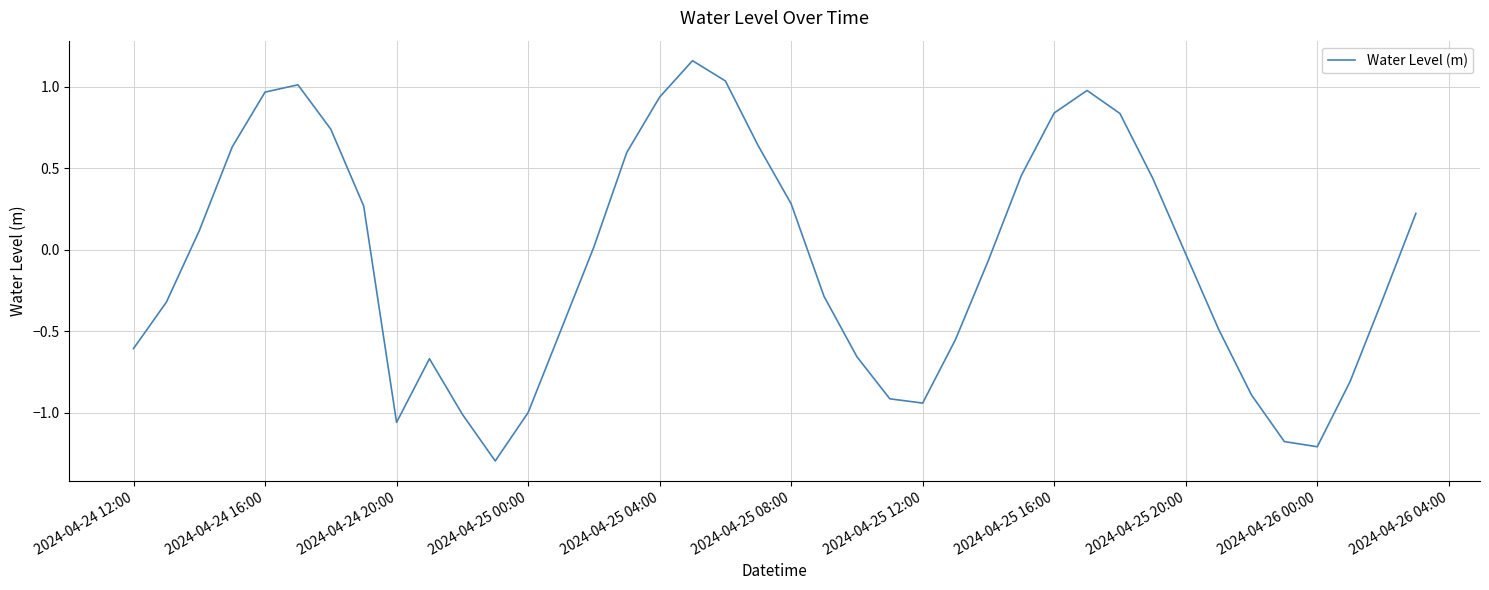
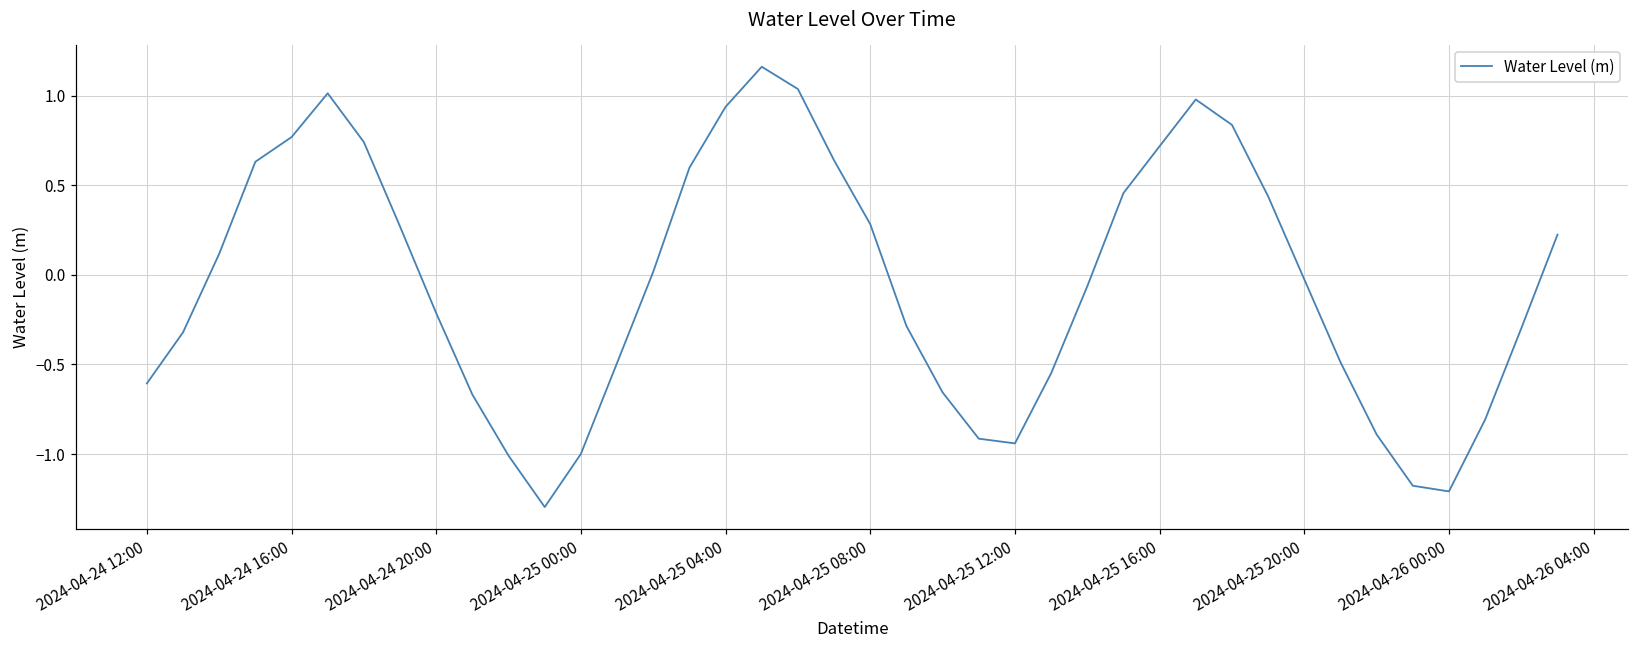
  {
    "2024-04-24 12:00": -0.61,
-   "2024-04-24 16:00": 0.97,
-   "2024-04-24 20:00": -1.06,
+   "2024-04-24 16:00": 0.77,
+   "2024-04-24 20:00": -0.21,
    "2024-04-25 00:00": -1.00,
    "2024-04-25 04:00": 0.94,
    "2024-04-25 08:00": 0.28,
    "2024-04-25 12:00": -0.94,
-   "2024-04-25 16:00": 0.84,
+   "2024-04-25 16:00": 0.72,
    "2024-04-25 20:00": -0.03,
    "2024-04-26 00:00": -1.21
  }
